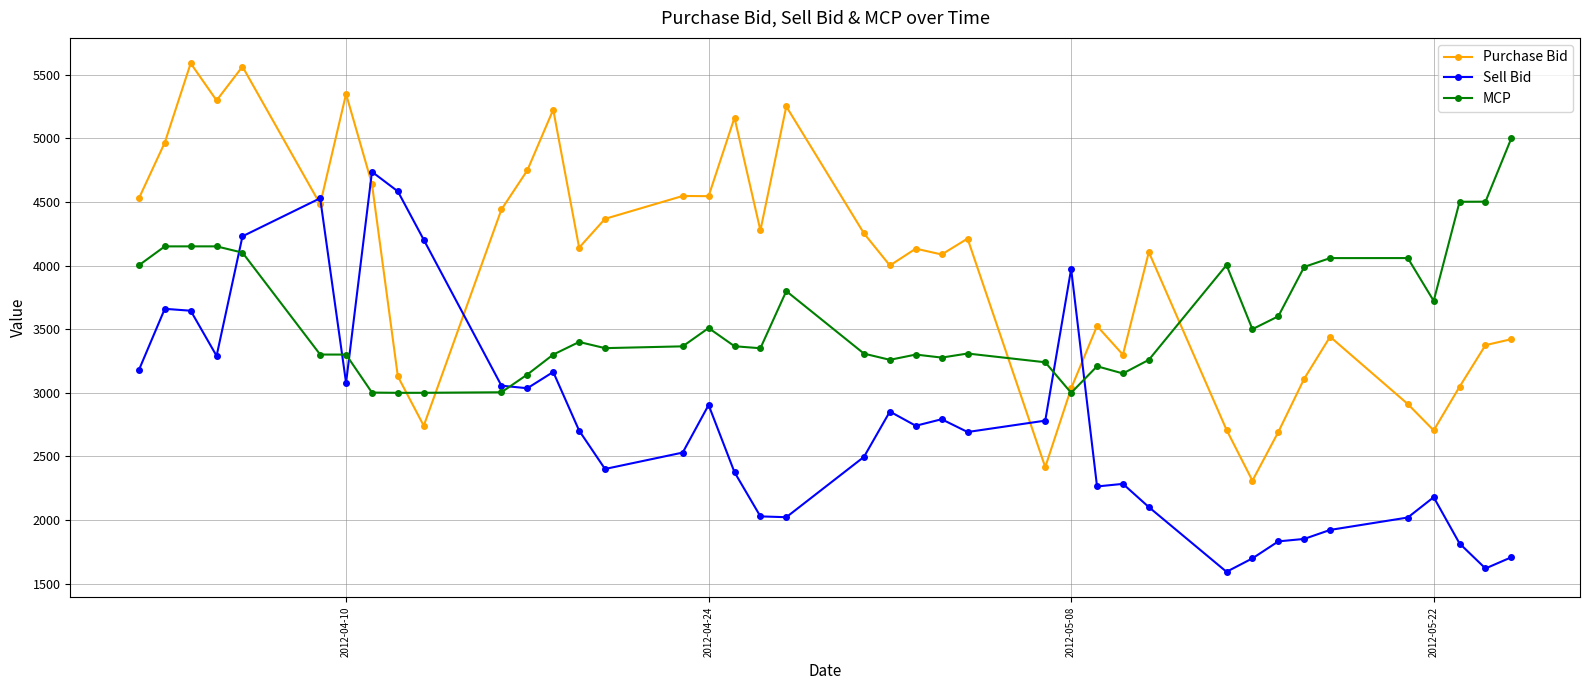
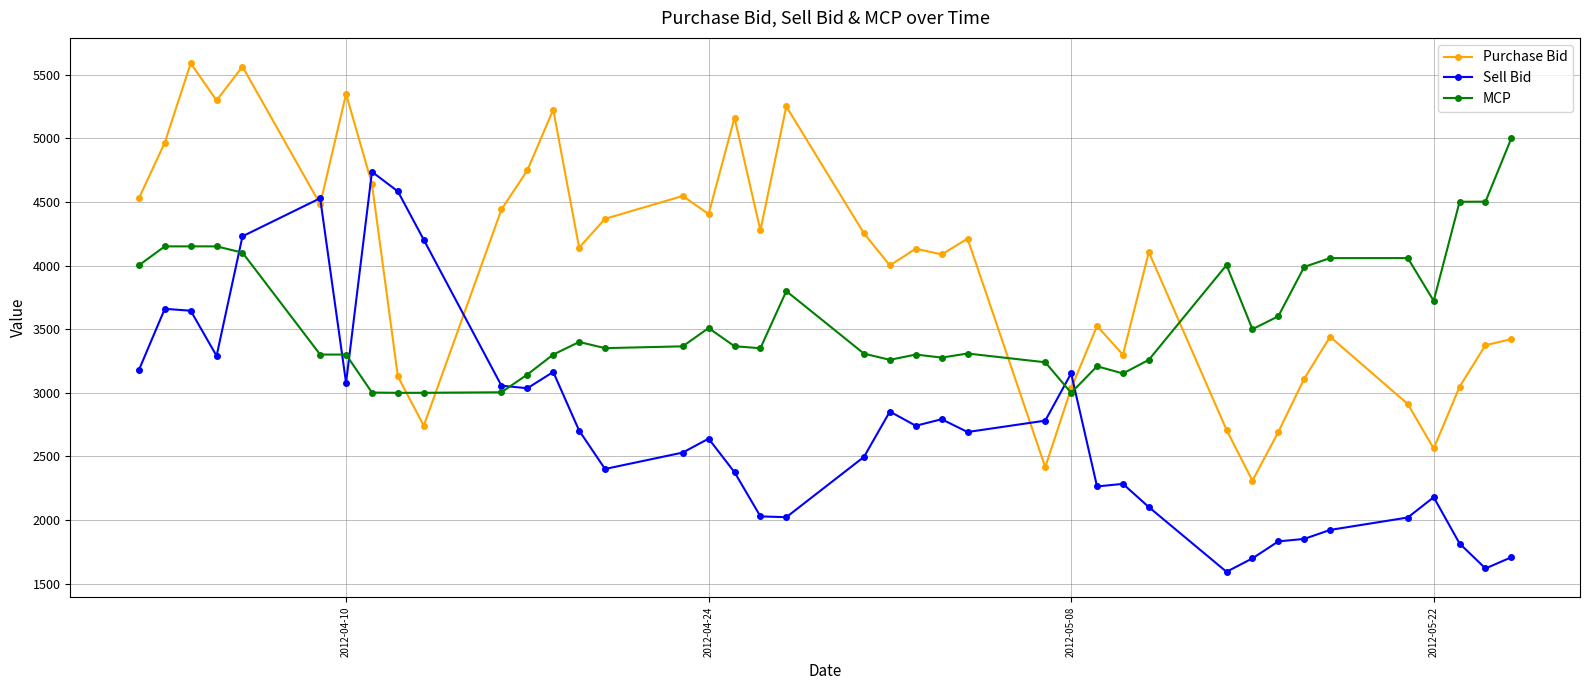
  {
    "Purchase Bid": {
      "2012-04-10": 5350,
-     "2012-04-24": 4550,
+     "2012-04-24": 4400,
      "2012-05-08": 3030,
-     "2012-05-22": 2700
+     "2012-05-22": 2560
    },
    "Sell Bid": {
      "2012-04-10": 3080,
-     "2012-04-24": 2900,
-     "2012-05-08": 3970,
+     "2012-04-24": 2640,
+     "2012-05-08": 3150,
      "2012-05-22": 2180
    },
    "MCP": {
      "2012-04-10": 3300,
      "2012-04-24": 3510,
      "2012-05-08": 3000,
      "2012-05-22": 3720
    }
  }
